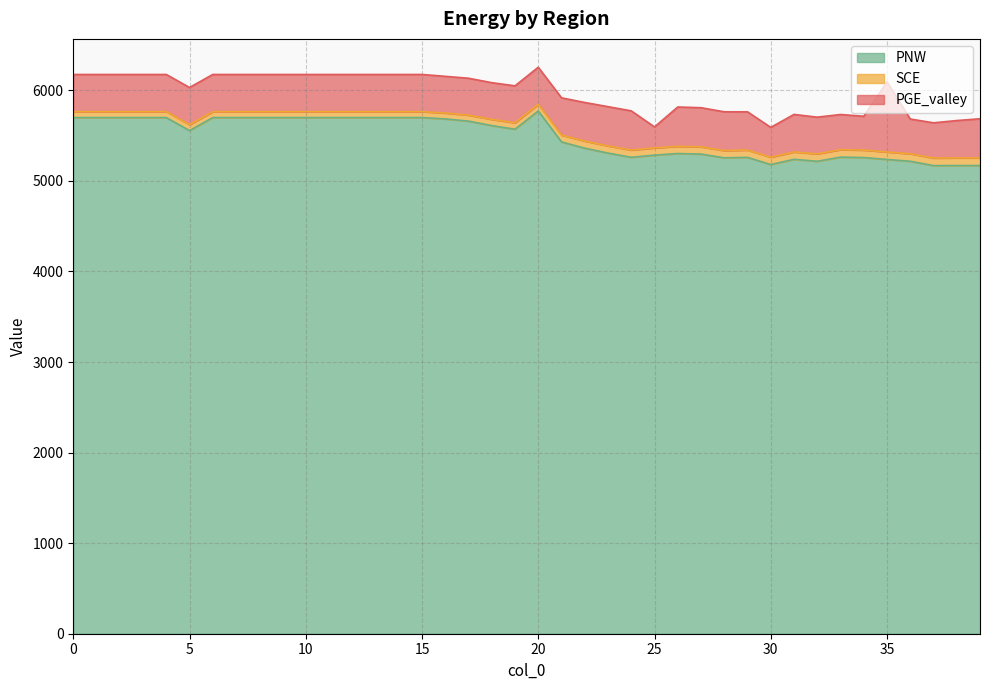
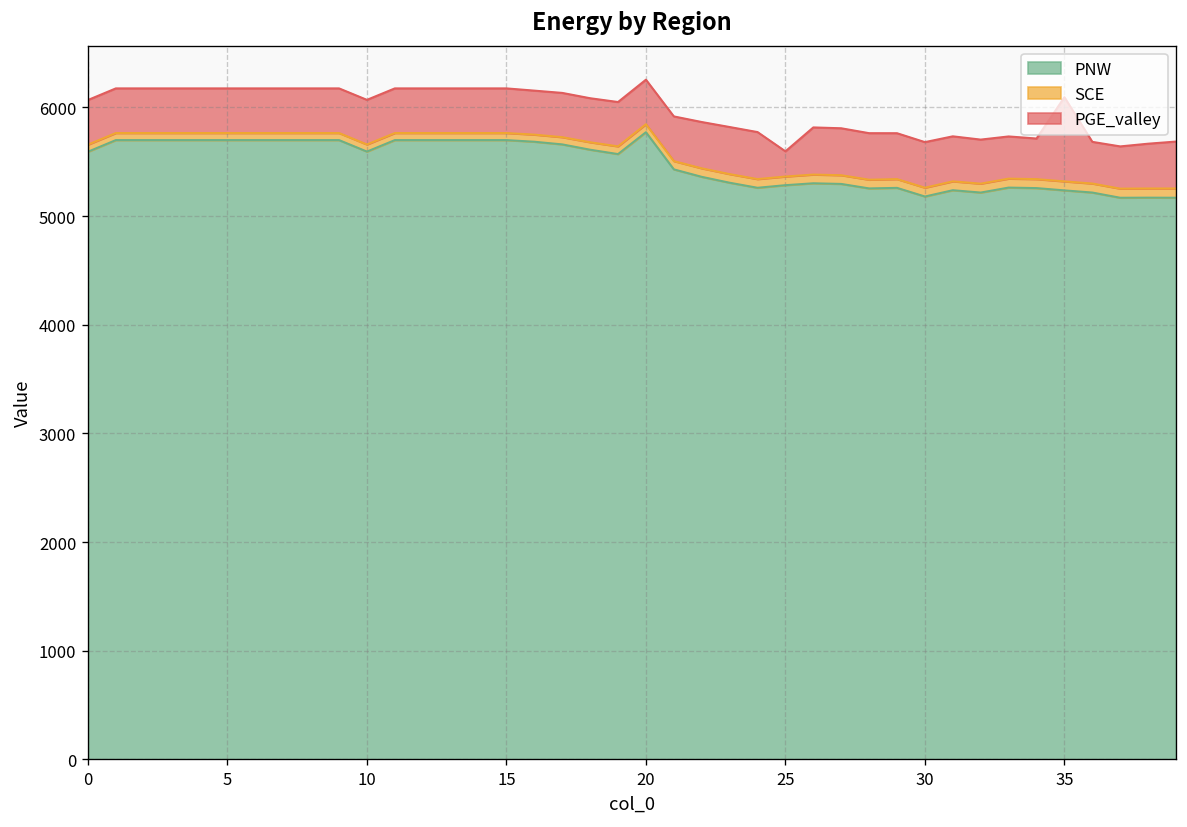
  {
    "PNW": {
-     "0": 5700,
-     "5": 5600,
-     "10": 5700,
+     "0": 5600,
+     "5": 5700,
+     "10": 5600,
      "15": 5700,
      "20": 5800,
      "25": 5300,
      "30": 5200,
      "35": 5200
    },
    "SCE": {
      "0": 100,
      "5": 100,
      "10": 100,
      "15": 100,
      "20": 100,
      "25": 100,
      "30": 100,
      "35": 100
    },
    "PGE_valley": {
      "0": 400,
      "5": 400,
      "10": 400,
      "15": 400,
      "20": 400,
      "25": 200,
-     "30": 300
+     "30": 400
    }
  }
